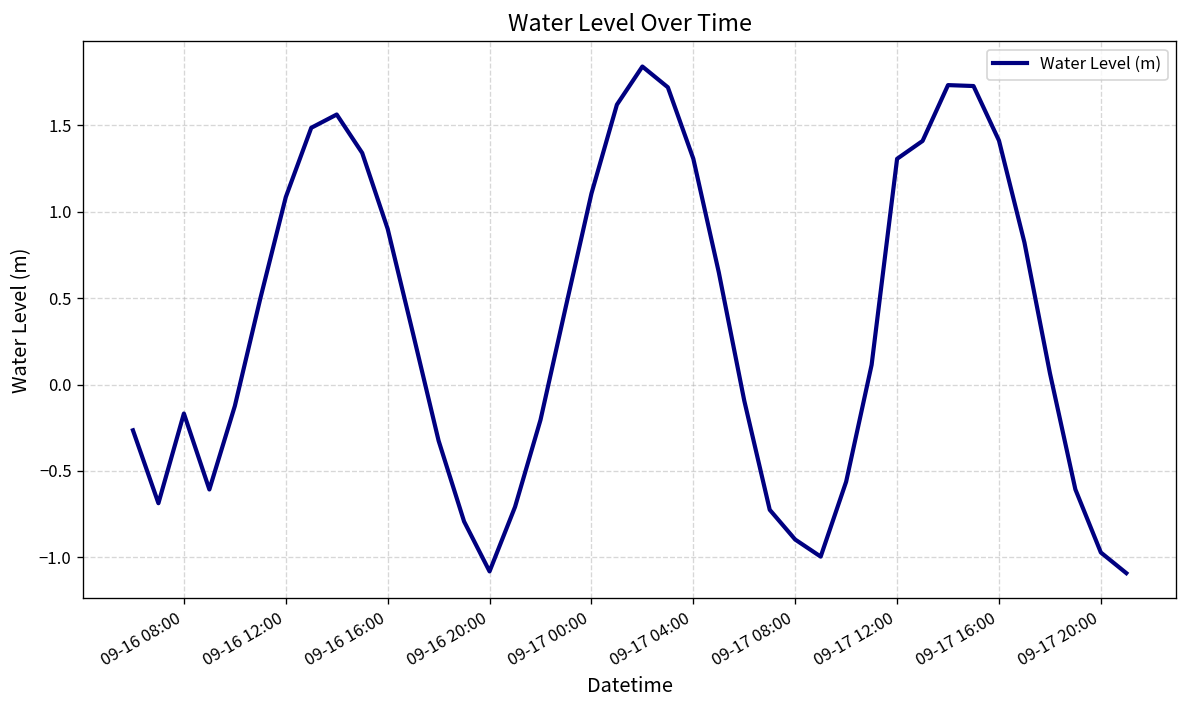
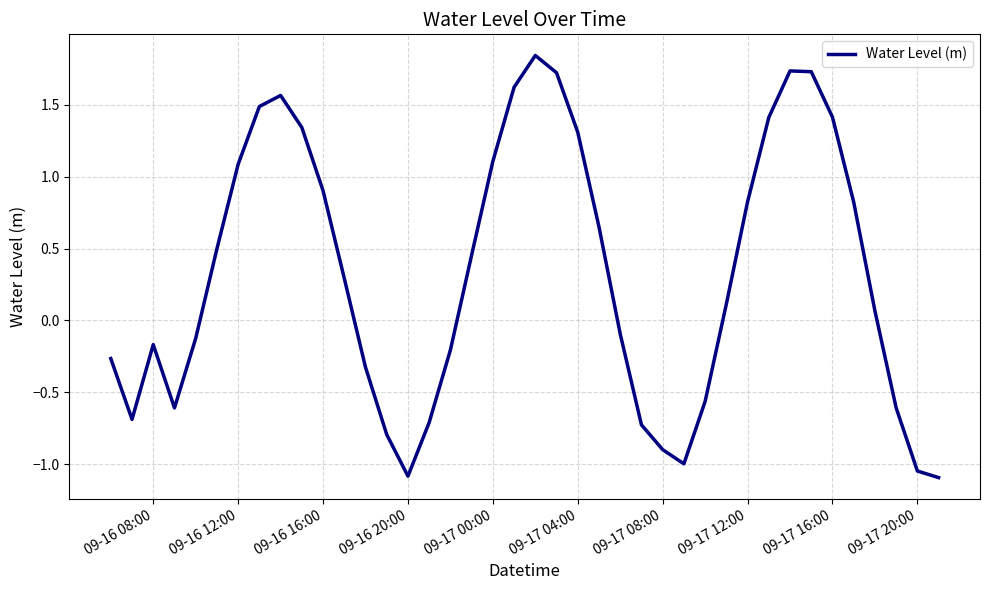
  {
    "09-16 08:00": -0.17,
    "09-16 12:00": 1.09,
    "09-16 16:00": 0.90,
    "09-16 20:00": -1.08,
    "09-17 00:00": 1.11,
    "09-17 04:00": 1.31,
    "09-17 08:00": -0.90,
-   "09-17 12:00": 1.31,
+   "09-17 12:00": 0.82,
    "09-17 16:00": 1.41,
-   "09-17 20:00": -0.97
+   "09-17 20:00": -1.05
  }
